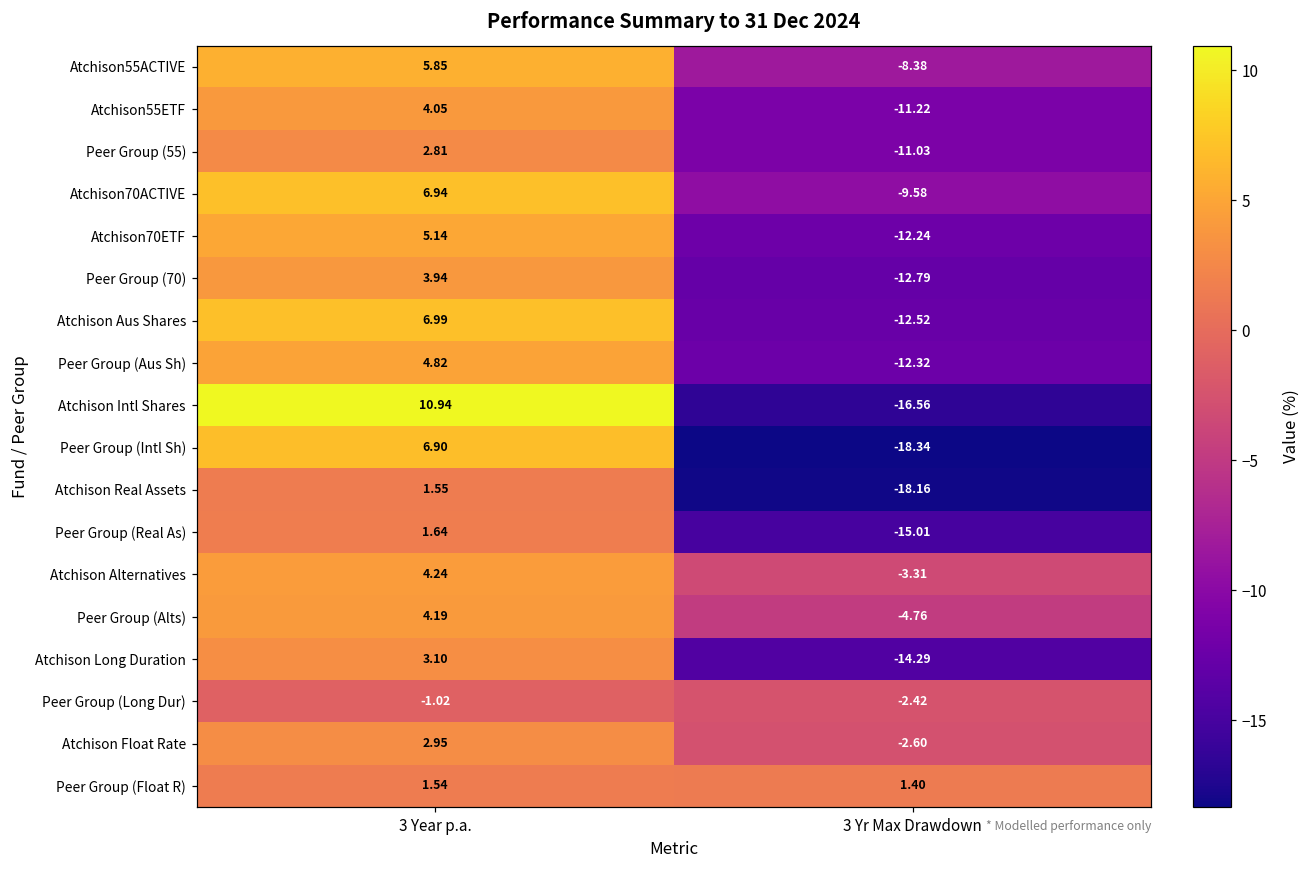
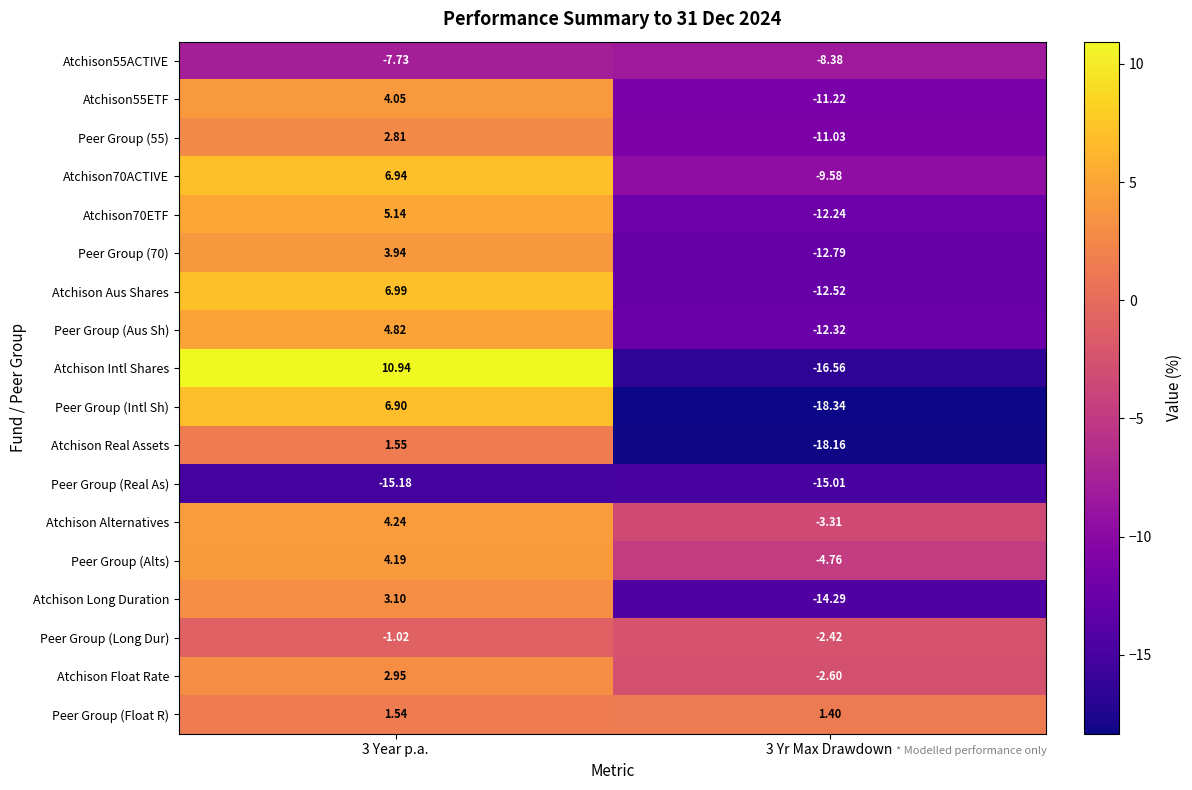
  {
    "Atchison55ACTIVE": {
-     "3 Year p.a.": 5.85,
+     "3 Year p.a.": -7.73,
      "3 Yr Max Drawdown": -8.38
    },
    "Atchison55ETF": {
      "3 Year p.a.": 4.05,
      "3 Yr Max Drawdown": -11.22
    },
    "Peer Group (55)": {
      "3 Year p.a.": 2.81,
      "3 Yr Max Drawdown": -11.03
    },
    "Atchison70ACTIVE": {
      "3 Year p.a.": 6.94,
      "3 Yr Max Drawdown": -9.58
    },
    "Atchison70ETF": {
      "3 Year p.a.": 5.14,
      "3 Yr Max Drawdown": -12.24
    },
    "Peer Group (70)": {
      "3 Year p.a.": 3.94,
      "3 Yr Max Drawdown": -12.79
    },
    "Atchison Aus Shares": {
      "3 Year p.a.": 6.99,
      "3 Yr Max Drawdown": -12.52
    },
    "Peer Group (Aus Sh)": {
      "3 Year p.a.": 4.82,
      "3 Yr Max Drawdown": -12.32
    },
    "Atchison Intl Shares": {
      "3 Year p.a.": 10.94,
      "3 Yr Max Drawdown": -16.56
    },
    "Peer Group (Intl Sh)": {
      "3 Year p.a.": 6.90,
      "3 Yr Max Drawdown": -18.34
    },
    "Atchison Real Assets": {
      "3 Year p.a.": 1.55,
      "3 Yr Max Drawdown": -18.16
    },
    "Peer Group (Real As)": {
-     "3 Year p.a.": 1.64,
+     "3 Year p.a.": -15.18,
      "3 Yr Max Drawdown": -15.01
    },
    "Atchison Alternatives": {
      "3 Year p.a.": 4.24,
      "3 Yr Max Drawdown": -3.31
    },
    "Peer Group (Alts)": {
      "3 Year p.a.": 4.19,
      "3 Yr Max Drawdown": -4.76
    },
    "Atchison Long Duration": {
      "3 Year p.a.": 3.10,
      "3 Yr Max Drawdown": -14.29
    },
    "Peer Group (Long Dur)": {
      "3 Year p.a.": -1.02,
      "3 Yr Max Drawdown": -2.42
    },
    "Atchison Float Rate": {
      "3 Year p.a.": 2.95,
      "3 Yr Max Drawdown": -2.60
    },
    "Peer Group (Float R)": {
      "3 Year p.a.": 1.54,
      "3 Yr Max Drawdown": 1.40
    }
  }
